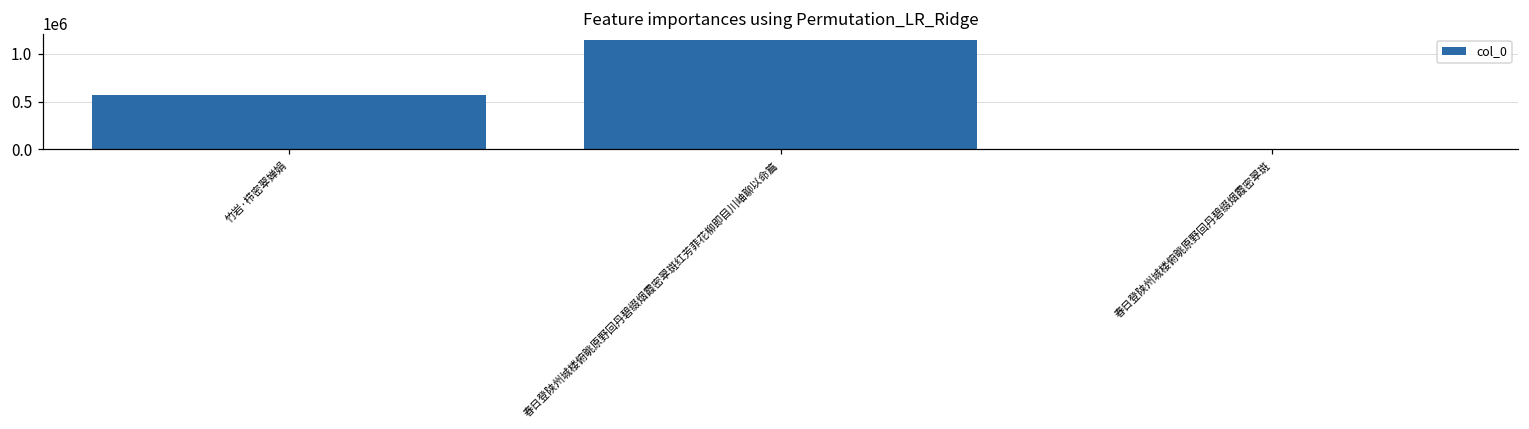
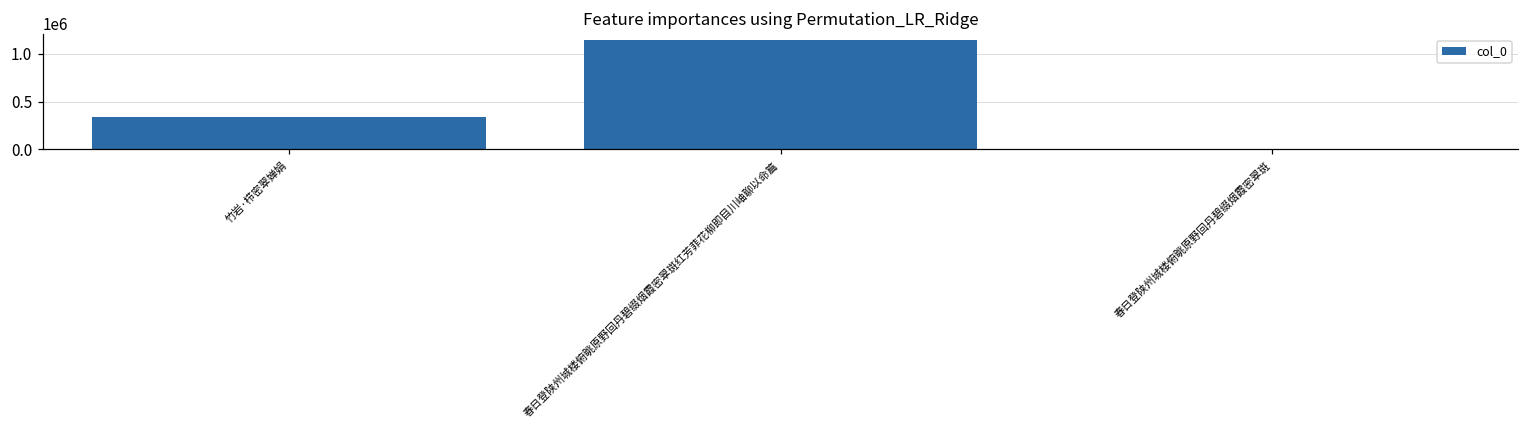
  {
-   "竹岩·栉密翠婵娟": 600000,
+   "竹岩·栉密翠婵娟": 300000,
    "春日登陕州城楼俯眺原野回丹碧缀烟霞密翠斑红芳菲花柳即目川岫聊以命篇": 1100000
  }
